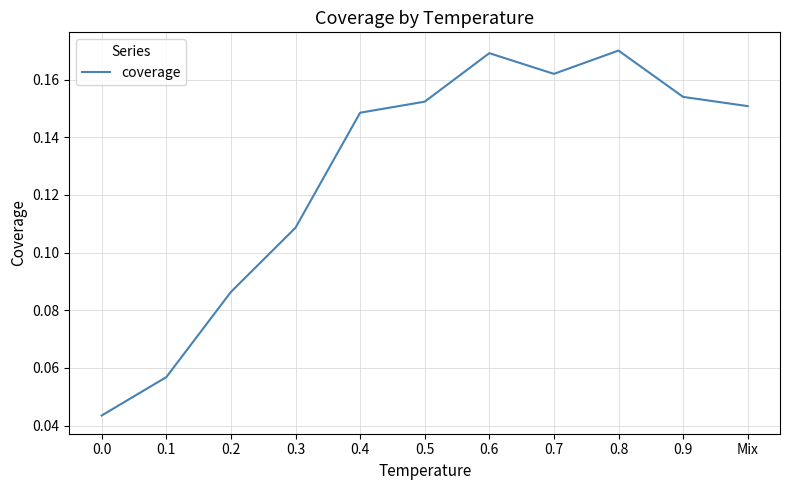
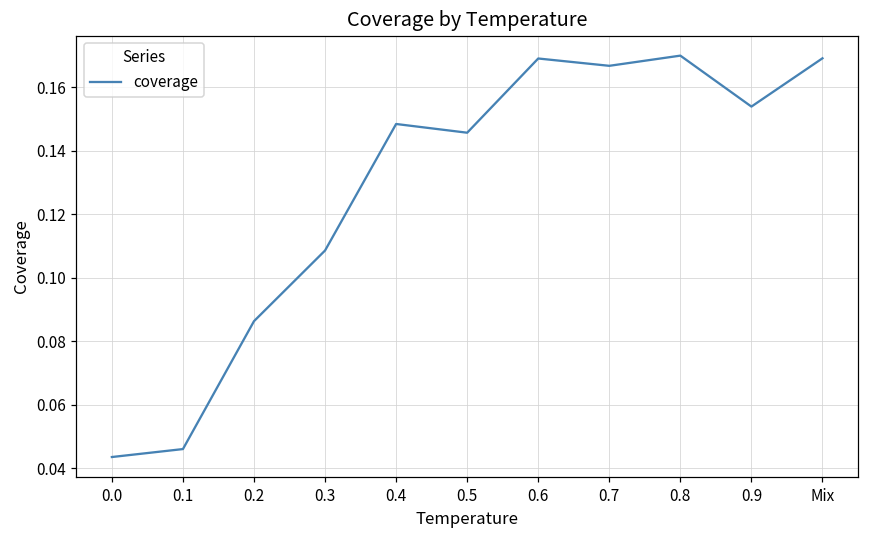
  {
    "0.0": 0.044,
-   "0.1": 0.057,
+   "0.1": 0.046,
    "0.2": 0.086,
    "0.3": 0.109,
    "0.4": 0.148,
-   "0.5": 0.152,
+   "0.5": 0.146,
    "0.6": 0.169,
-   "0.7": 0.162,
+   "0.7": 0.167,
    "0.8": 0.170,
    "0.9": 0.154,
-   "Mix": 0.151
+   "Mix": 0.169
  }
